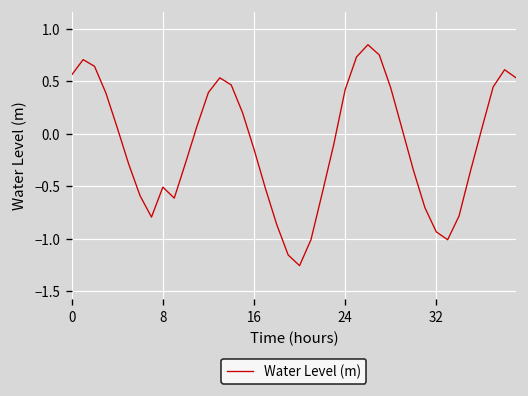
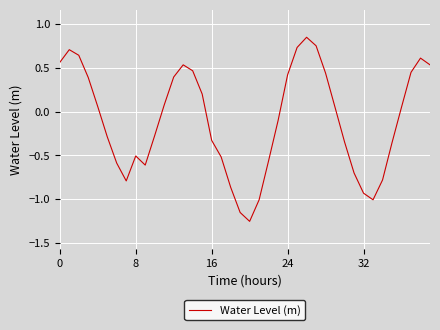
  {
    "0": 0.6,
    "8": -0.5,
-   "16": -0.1,
+   "16": -0.3,
    "24": 0.4,
    "32": -0.9
  }
